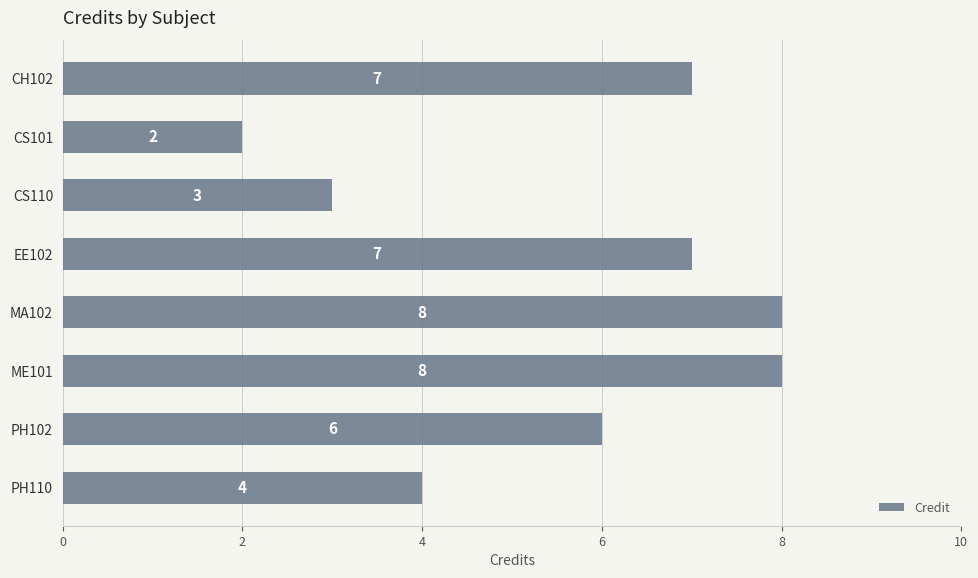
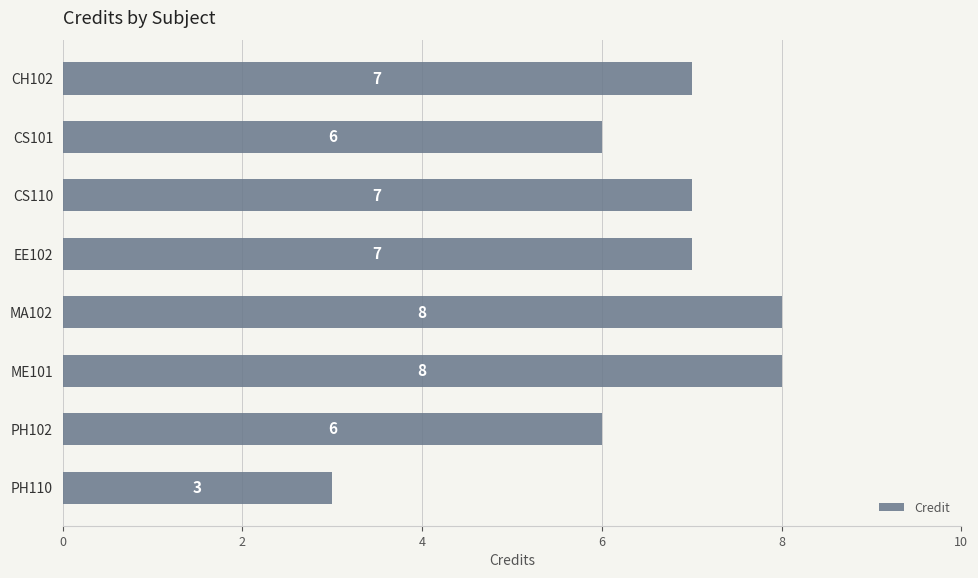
  {
    "CH102": 7,
-   "CS101": 2,
-   "CS110": 3,
+   "CS101": 6,
+   "CS110": 7,
    "EE102": 7,
    "MA102": 8,
    "ME101": 8,
    "PH102": 6,
-   "PH110": 4
+   "PH110": 3
  }
